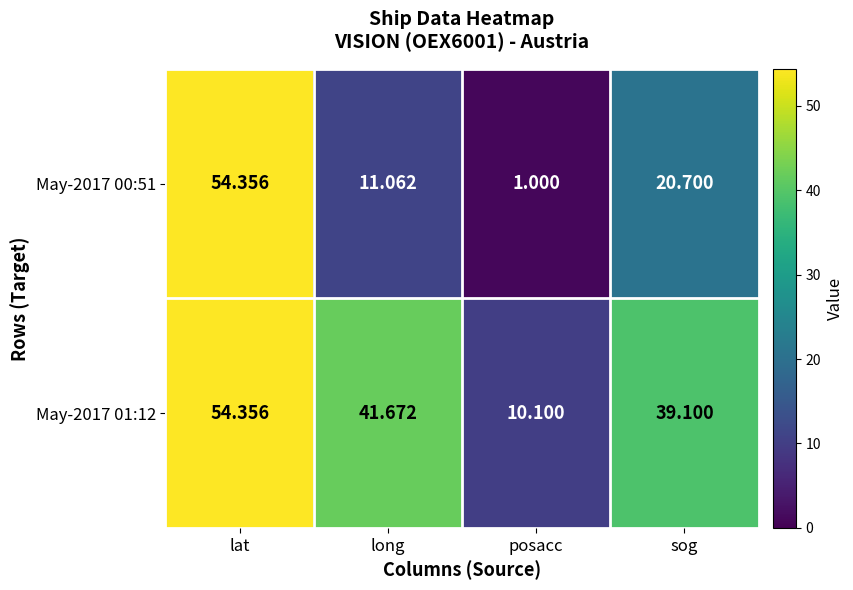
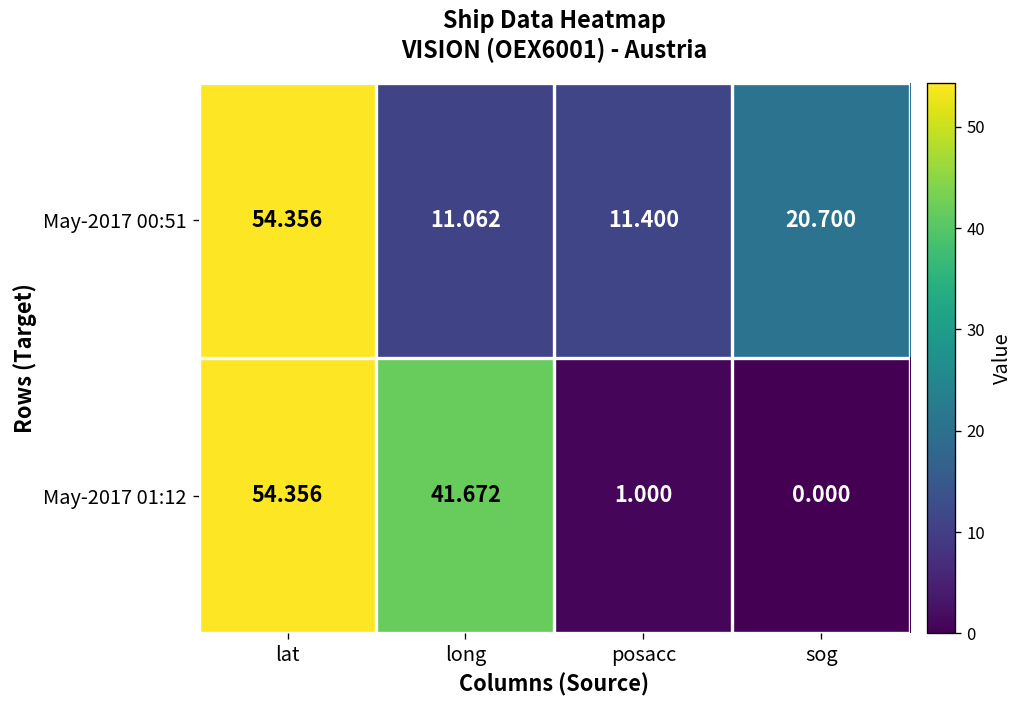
  {
    "May-2017 00:51": {
      "lat": 54.356,
      "long": 11.062,
-     "posacc": 1.000,
+     "posacc": 11.400,
      "sog": 20.700
    },
    "May-2017 01:12": {
      "lat": 54.356,
      "long": 41.672,
-     "posacc": 10.100,
-     "sog": 39.100
+     "posacc": 1.000,
+     "sog": 0.000
    }
  }
